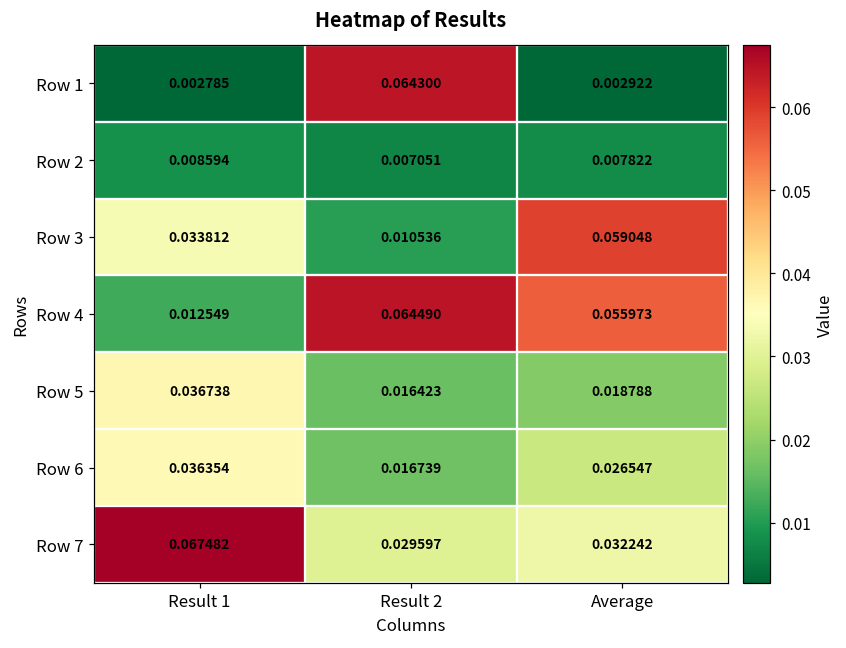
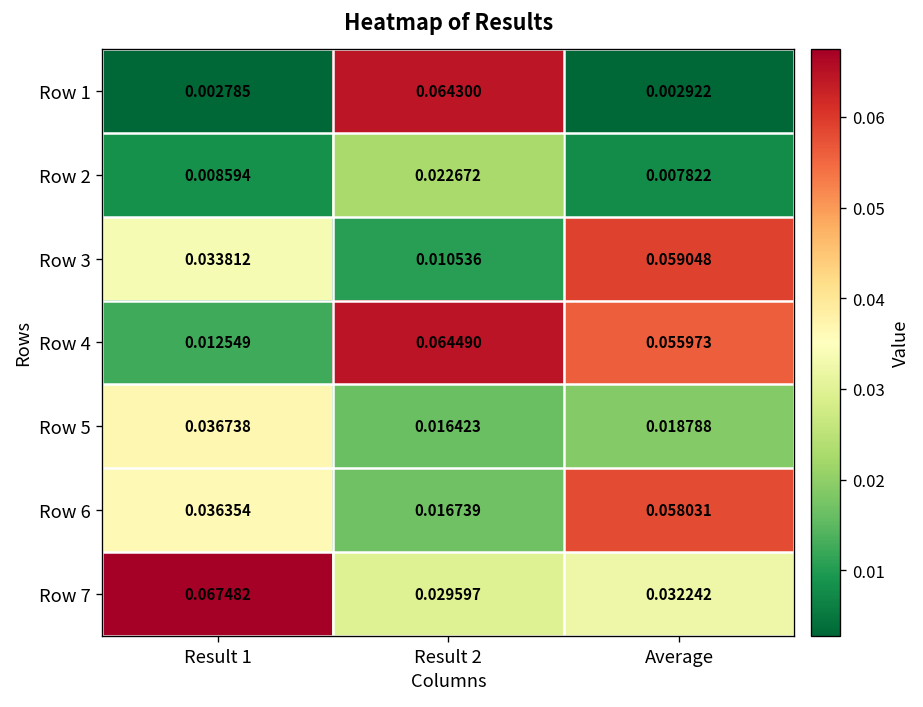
  {
    "Row 1": {
      "Result 1": 0.002785,
      "Result 2": 0.064300,
      "Average": 0.002922
    },
    "Row 2": {
      "Result 1": 0.008594,
-     "Result 2": 0.007051,
+     "Result 2": 0.022672,
      "Average": 0.007822
    },
    "Row 3": {
      "Result 1": 0.033812,
      "Result 2": 0.010536,
      "Average": 0.059048
    },
    "Row 4": {
      "Result 1": 0.012549,
      "Result 2": 0.064490,
      "Average": 0.055973
    },
    "Row 5": {
      "Result 1": 0.036738,
      "Result 2": 0.016423,
      "Average": 0.018788
    },
    "Row 6": {
      "Result 1": 0.036354,
      "Result 2": 0.016739,
-     "Average": 0.026547
+     "Average": 0.058031
    },
    "Row 7": {
      "Result 1": 0.067482,
      "Result 2": 0.029597,
      "Average": 0.032242
    }
  }
